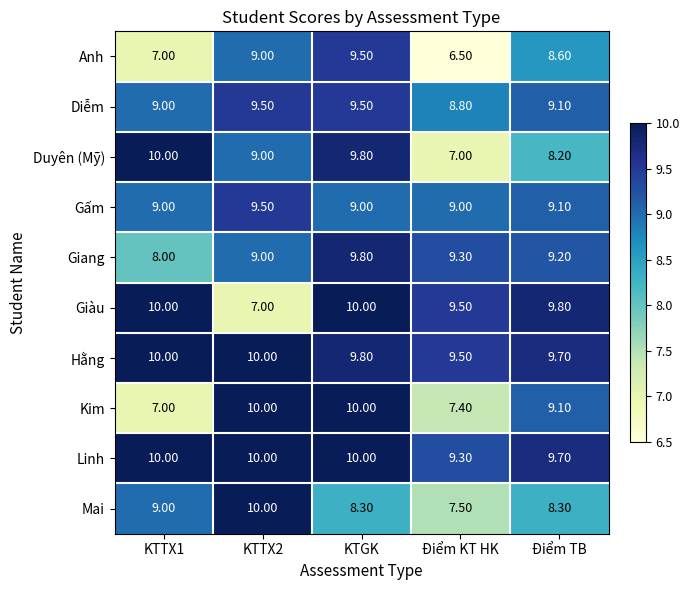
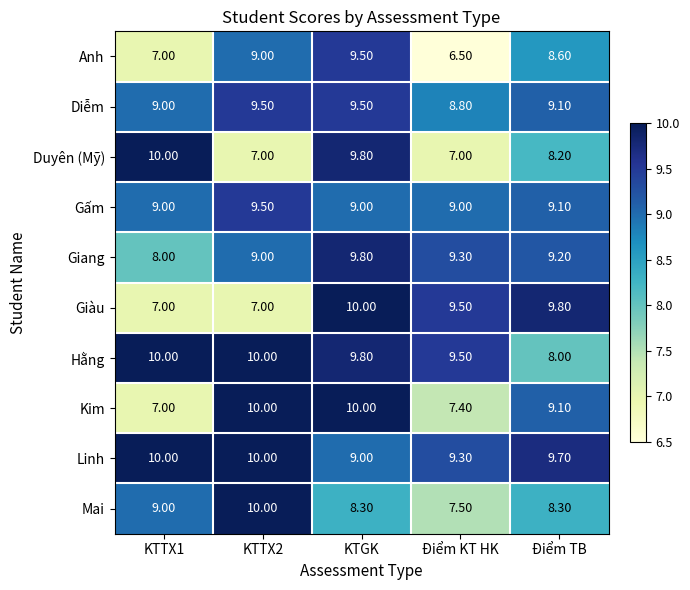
  {
    "Anh": {
      "KTTX1": 7.00,
      "KTTX2": 9.00,
      "KTGK": 9.50,
      "Điểm KT HK": 6.50,
      "Điểm TB": 8.60
    },
    "Diễm": {
      "KTTX1": 9.00,
      "KTTX2": 9.50,
      "KTGK": 9.50,
      "Điểm KT HK": 8.80,
      "Điểm TB": 9.10
    },
    "Duyên (Mỹ)": {
      "KTTX1": 10.00,
-     "KTTX2": 9.00,
+     "KTTX2": 7.00,
      "KTGK": 9.80,
      "Điểm KT HK": 7.00,
      "Điểm TB": 8.20
    },
    "Gấm": {
      "KTTX1": 9.00,
      "KTTX2": 9.50,
      "KTGK": 9.00,
      "Điểm KT HK": 9.00,
      "Điểm TB": 9.10
    },
    "Giang": {
      "KTTX1": 8.00,
      "KTTX2": 9.00,
      "KTGK": 9.80,
      "Điểm KT HK": 9.30,
      "Điểm TB": 9.20
    },
    "Giàu": {
-     "KTTX1": 10.00,
+     "KTTX1": 7.00,
      "KTTX2": 7.00,
      "KTGK": 10.00,
      "Điểm KT HK": 9.50,
      "Điểm TB": 9.80
    },
    "Hằng": {
      "KTTX1": 10.00,
      "KTTX2": 10.00,
      "KTGK": 9.80,
      "Điểm KT HK": 9.50,
-     "Điểm TB": 9.70
+     "Điểm TB": 8.00
    },
    "Kim": {
      "KTTX1": 7.00,
      "KTTX2": 10.00,
      "KTGK": 10.00,
      "Điểm KT HK": 7.40,
      "Điểm TB": 9.10
    },
    "Linh": {
      "KTTX1": 10.00,
      "KTTX2": 10.00,
-     "KTGK": 10.00,
+     "KTGK": 9.00,
      "Điểm KT HK": 9.30,
      "Điểm TB": 9.70
    },
    "Mai": {
      "KTTX1": 9.00,
      "KTTX2": 10.00,
      "KTGK": 8.30,
      "Điểm KT HK": 7.50,
      "Điểm TB": 8.30
    }
  }
